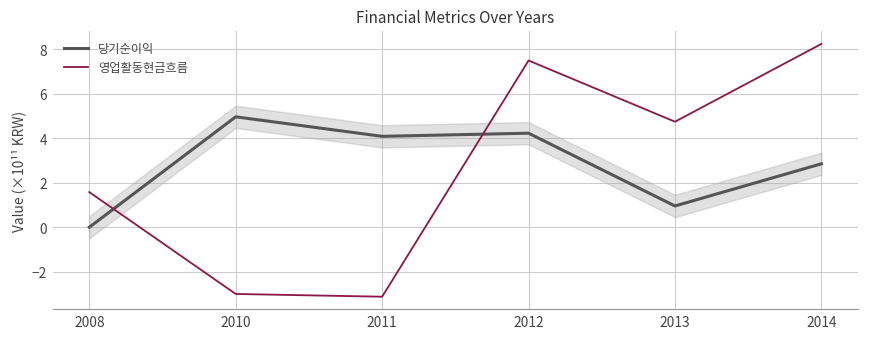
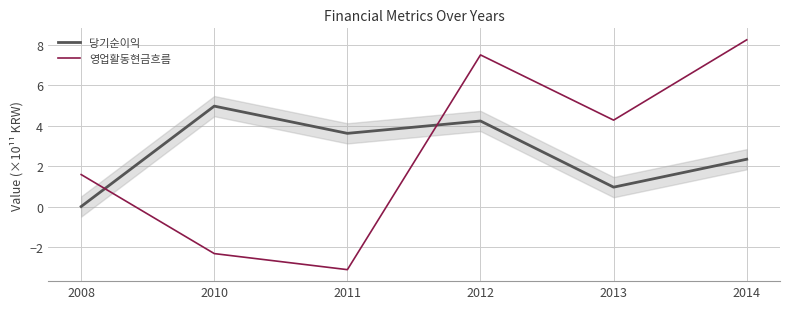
  {
    "당기순이익": {
      "2008": 0.0,
      "2010": 5.0,
-     "2011": 4.1,
+     "2011": 3.6,
      "2012": 4.2,
      "2013": 1.0,
-     "2014": 2.9
+     "2014": 2.3
    },
    "영업활동현금흐름": {
      "2008": 1.6,
-     "2010": -3.0,
+     "2010": -2.3,
      "2011": -3.1,
      "2012": 7.5,
-     "2013": 4.7,
+     "2013": 4.3,
      "2014": 8.2
    }
  }
